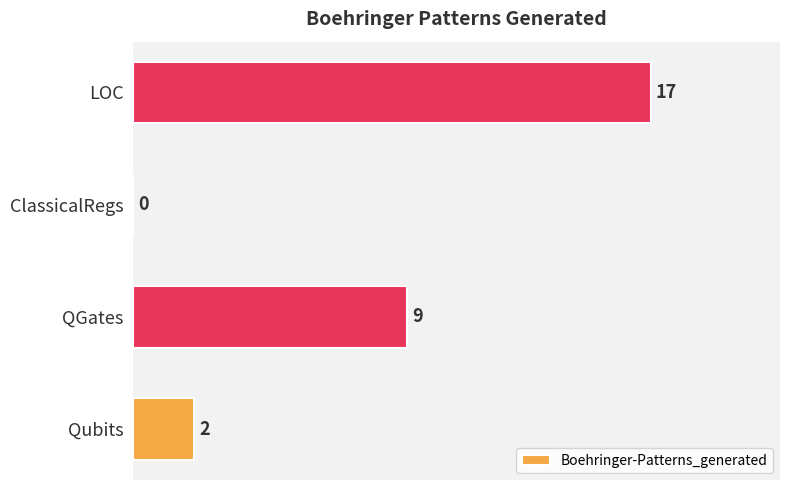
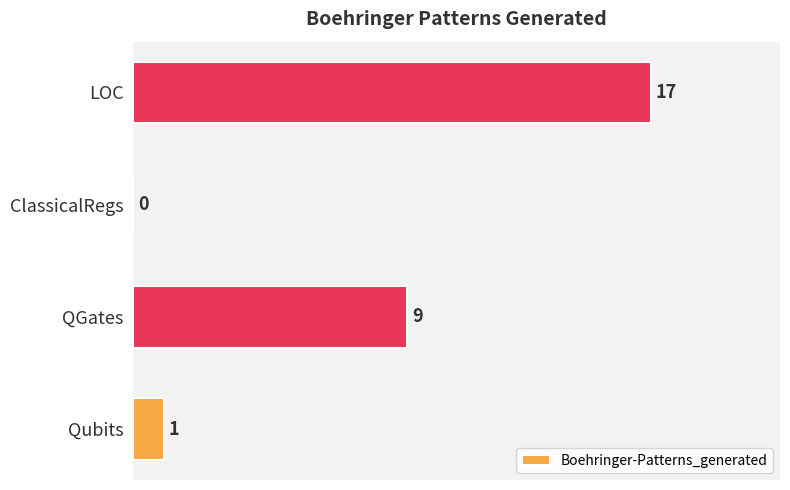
  {
    "LOC": 17,
    "ClassicalRegs": 0,
    "QGates": 9,
-   "Qubits": 2
+   "Qubits": 1
  }
